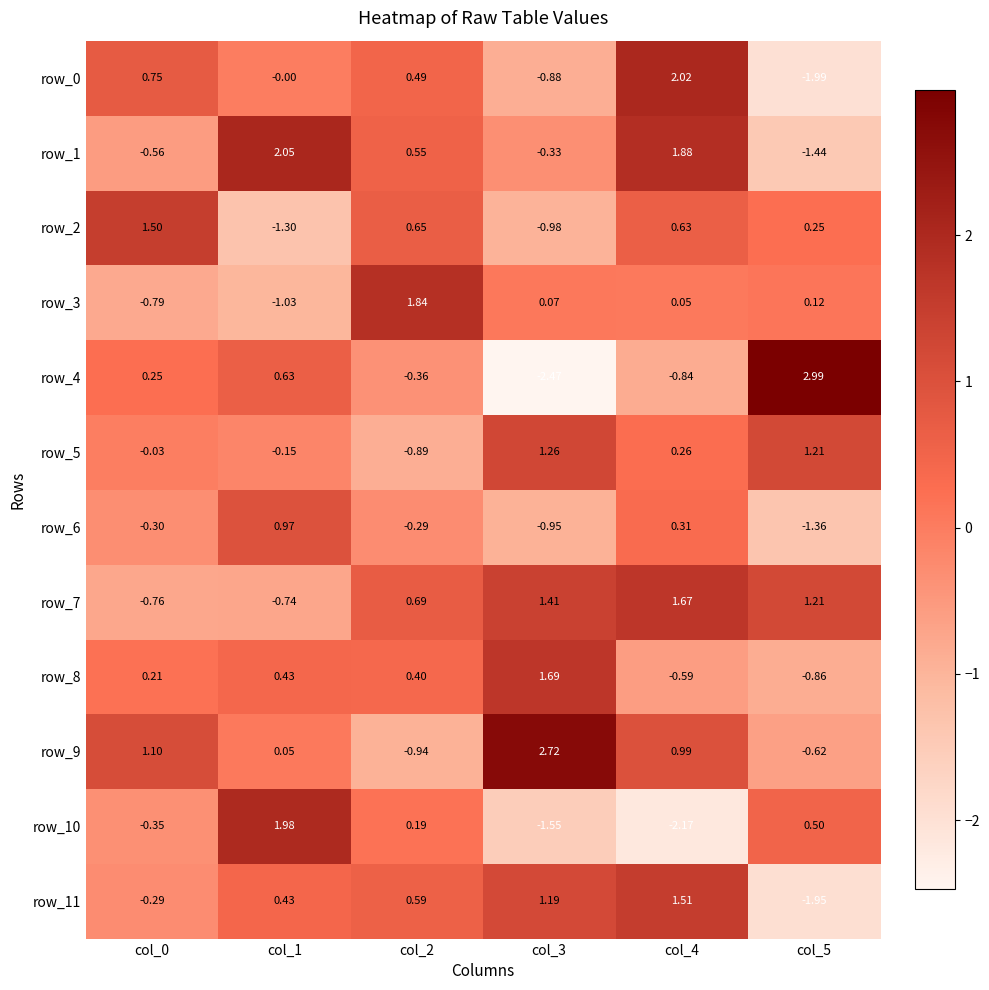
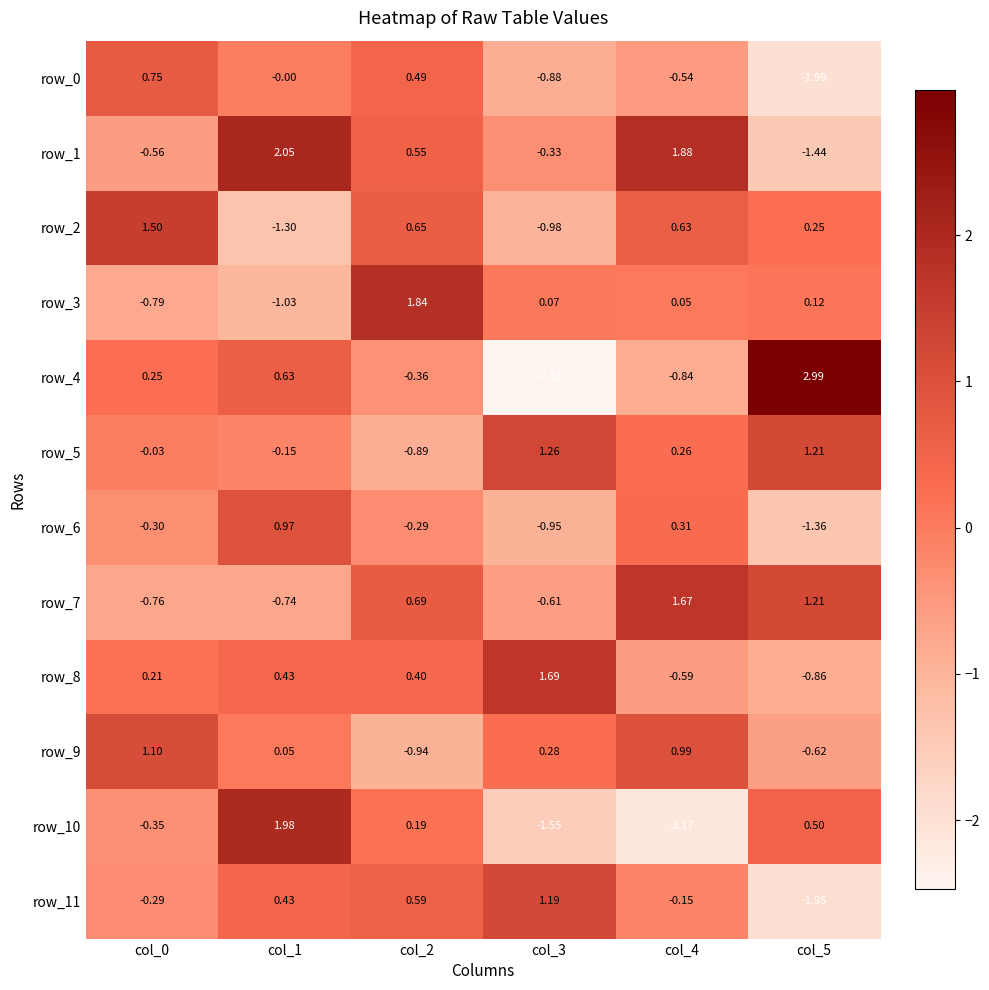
  {
    "row_0": {
      "col_0": 0.75,
      "col_1": -0.00,
      "col_2": 0.49,
      "col_3": -0.88,
-     "col_4": 2.02
+     "col_4": -0.54
    },
    "row_1": {
      "col_0": -0.56,
      "col_1": 2.05,
      "col_2": 0.55,
      "col_3": -0.33,
      "col_4": 1.88,
      "col_5": -1.44
    },
    "row_2": {
      "col_0": 1.50,
      "col_1": -1.30,
      "col_2": 0.65,
      "col_3": -0.98,
      "col_4": 0.63,
      "col_5": 0.25
    },
    "row_3": {
      "col_0": -0.79,
      "col_1": -1.03,
      "col_2": 1.84,
      "col_3": 0.07,
      "col_4": 0.05,
      "col_5": 0.12
    },
    "row_4": {
      "col_0": 0.25,
      "col_1": 0.63,
      "col_2": -0.36,
      "col_4": -0.84,
      "col_5": 2.99
    },
    "row_5": {
      "col_0": -0.03,
      "col_1": -0.15,
      "col_2": -0.89,
      "col_3": 1.26,
      "col_4": 0.26,
      "col_5": 1.21
    },
    "row_6": {
      "col_0": -0.30,
      "col_1": 0.97,
      "col_2": -0.29,
      "col_3": -0.95,
      "col_4": 0.31,
      "col_5": -1.36
    },
    "row_7": {
      "col_0": -0.76,
      "col_1": -0.74,
      "col_2": 0.69,
-     "col_3": 1.41,
+     "col_3": -0.61,
      "col_4": 1.67,
      "col_5": 1.21
    },
    "row_8": {
      "col_0": 0.21,
      "col_1": 0.43,
      "col_2": 0.40,
      "col_3": 1.69,
      "col_4": -0.59,
      "col_5": -0.86
    },
    "row_9": {
      "col_0": 1.10,
      "col_1": 0.05,
      "col_2": -0.94,
-     "col_3": 2.72,
+     "col_3": 0.28,
      "col_4": 0.99,
      "col_5": -0.62
    },
    "row_10": {
      "col_0": -0.35,
      "col_1": 1.98,
      "col_2": 0.19,
      "col_3": -1.55,
      "col_5": 0.50
    },
    "row_11": {
      "col_0": -0.29,
      "col_1": 0.43,
      "col_2": 0.59,
      "col_3": 1.19,
-     "col_4": 1.51
+     "col_4": -0.15
    }
  }
